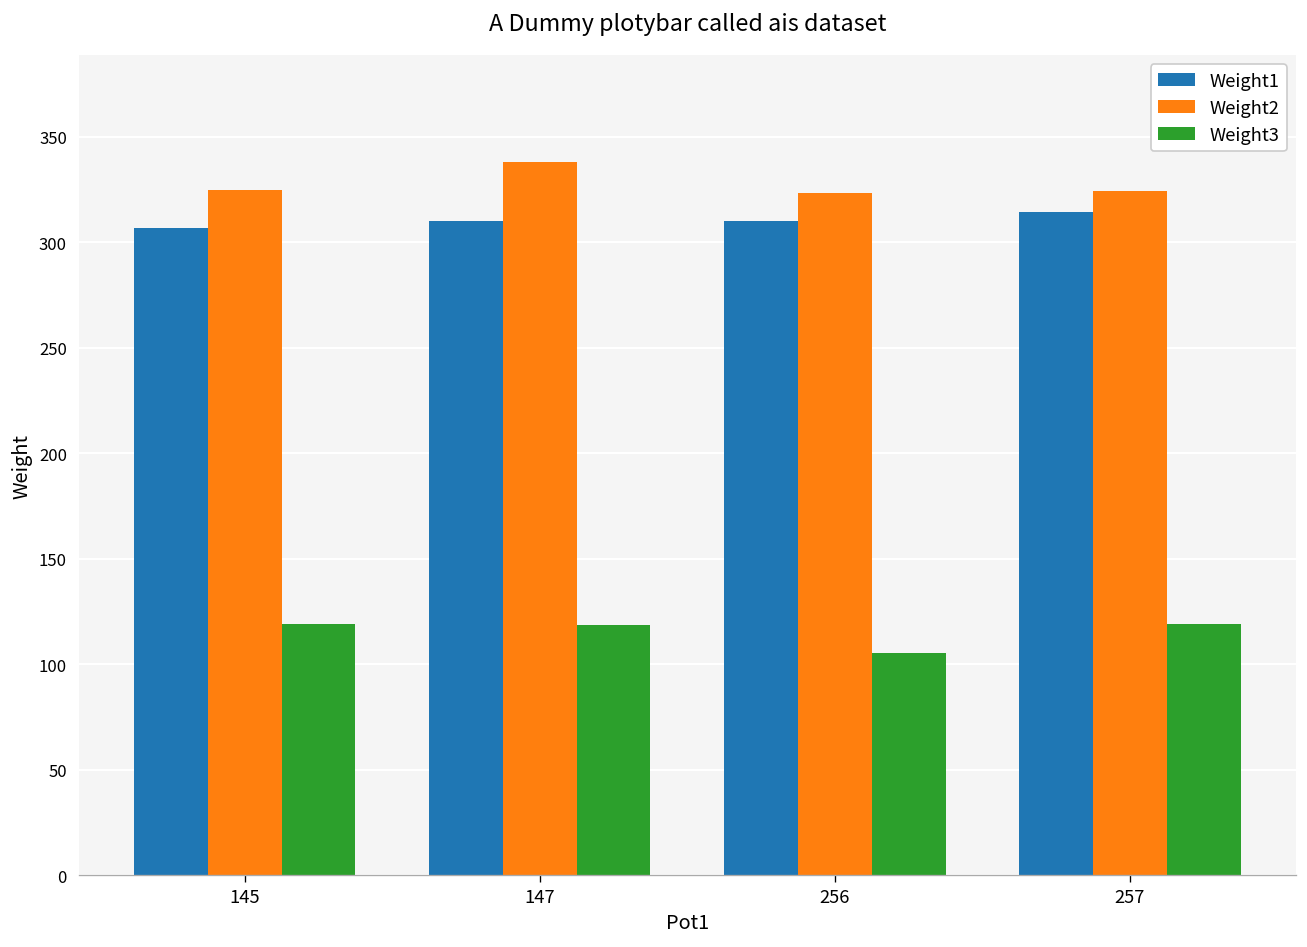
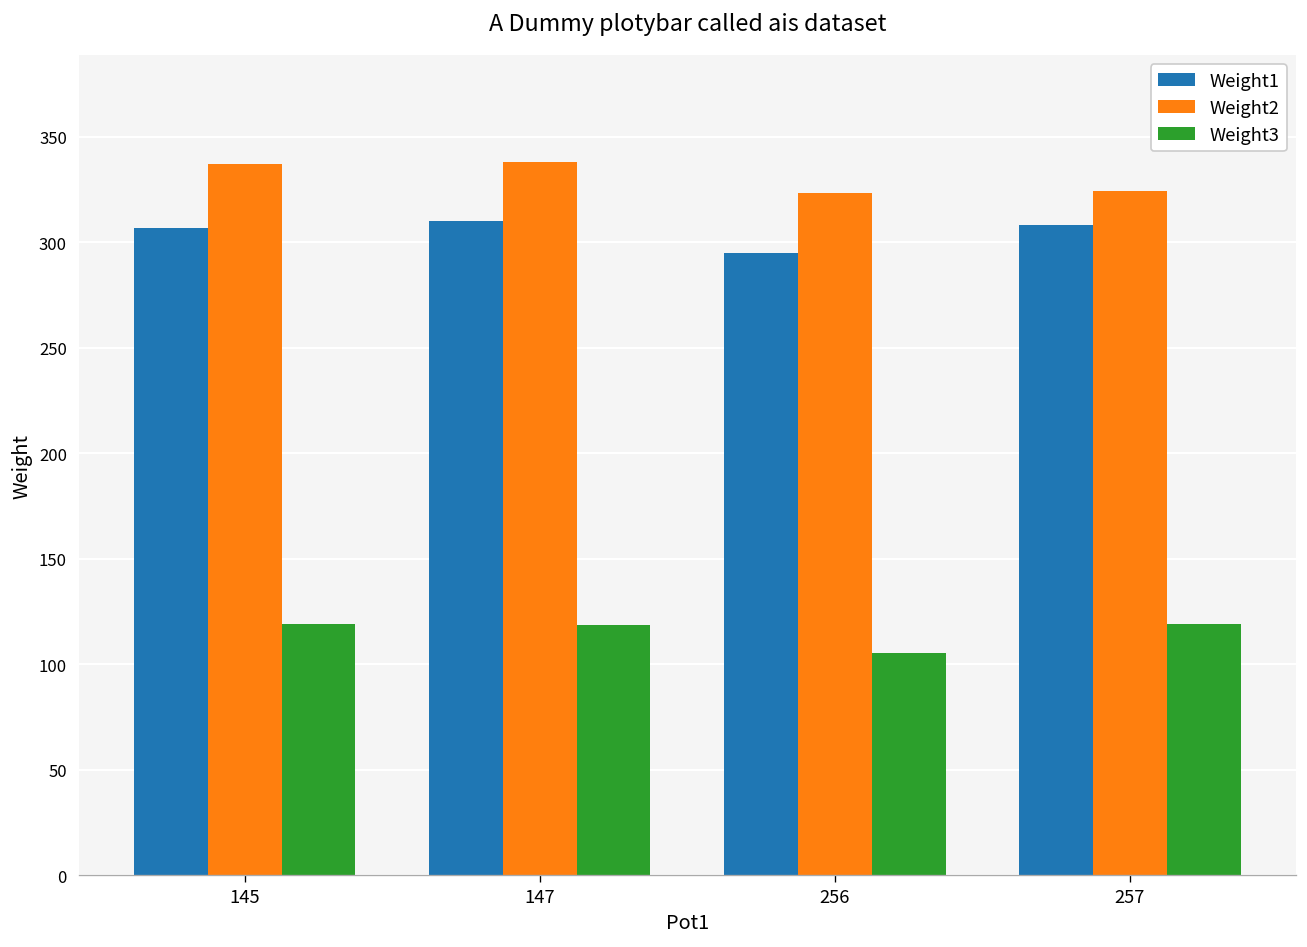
  {
    "Weight1": {
      "145": 307,
      "147": 310,
-     "256": 310,
-     "257": 314
+     "256": 295,
+     "257": 308
    },
    "Weight2": {
-     "145": 325,
+     "145": 337,
      "147": 338,
      "256": 324,
      "257": 324
    },
    "Weight3": {
      "145": 119,
      "147": 119,
      "256": 105,
      "257": 119
    }
  }
